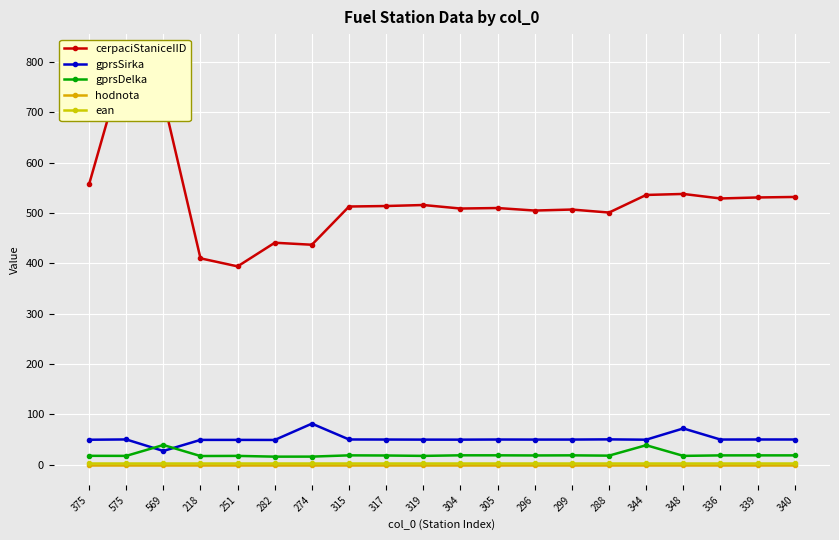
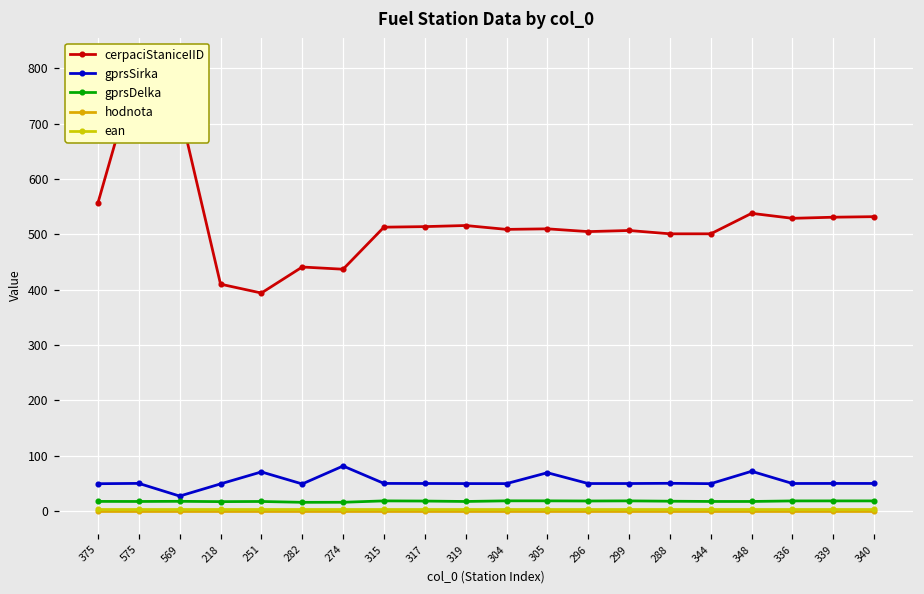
  {
    "cerpaciStaniceIID": {
      "375": 560,
      "218": 410,
      "251": 390,
      "282": 440,
      "274": 440,
      "315": 510,
      "317": 510,
      "319": 520,
      "304": 510,
      "305": 510,
      "296": 510,
      "299": 510,
      "288": 500,
-     "344": 540,
+     "344": 500,
      "348": 540,
      "336": 530,
      "339": 530,
      "340": 530
    },
    "gprsSirka": {
      "375": 50,
      "575": 50,
      "569": 30,
      "218": 50,
-     "251": 50,
+     "251": 70,
      "282": 50,
      "274": 80,
      "315": 50,
      "317": 50,
      "319": 50,
      "304": 50,
-     "305": 50,
+     "305": 70,
      "296": 50,
      "299": 50,
      "288": 50,
      "344": 50,
      "348": 70,
      "336": 50,
      "339": 50,
      "340": 50
    },
    "gprsDelka": {
      "375": 20,
      "575": 20,
-     "569": 40,
+     "569": 20,
      "218": 20,
      "251": 20,
      "282": 20,
      "274": 20,
      "315": 20,
      "317": 20,
      "319": 20,
      "304": 20,
      "305": 20,
      "296": 20,
      "299": 20,
      "288": 20,
-     "344": 40,
+     "344": 20,
      "348": 20,
      "336": 20,
      "339": 20,
      "340": 20
    }
  }
